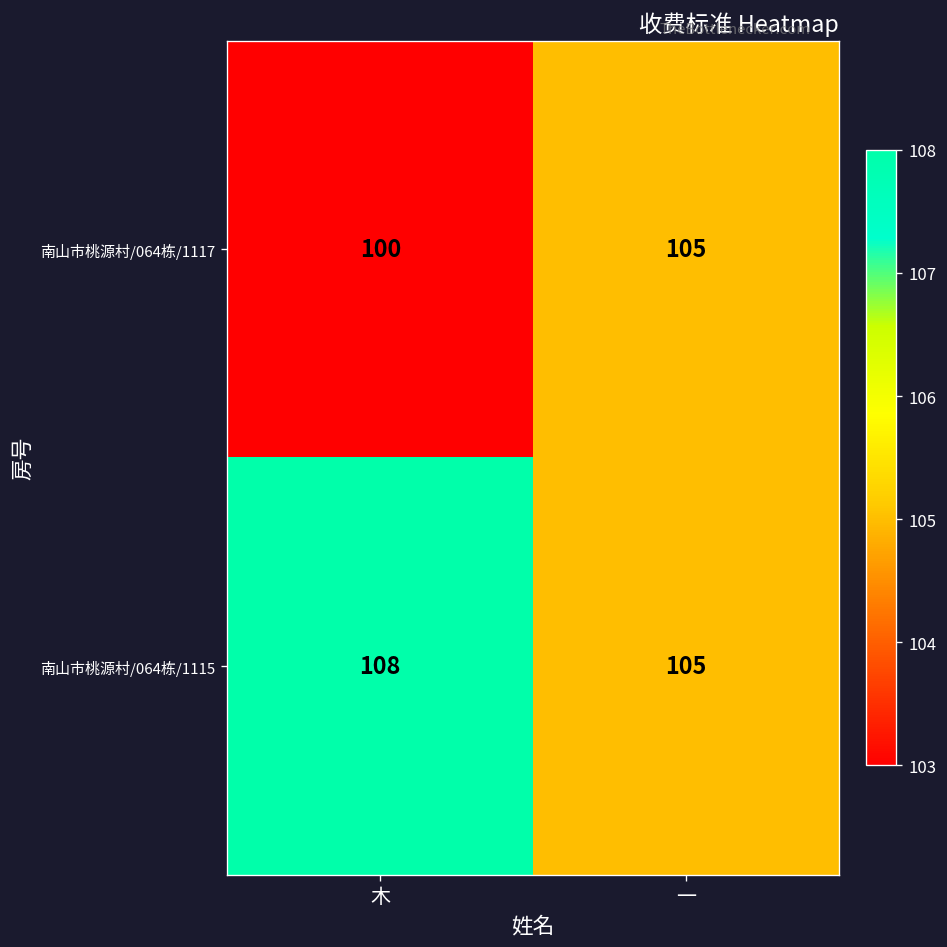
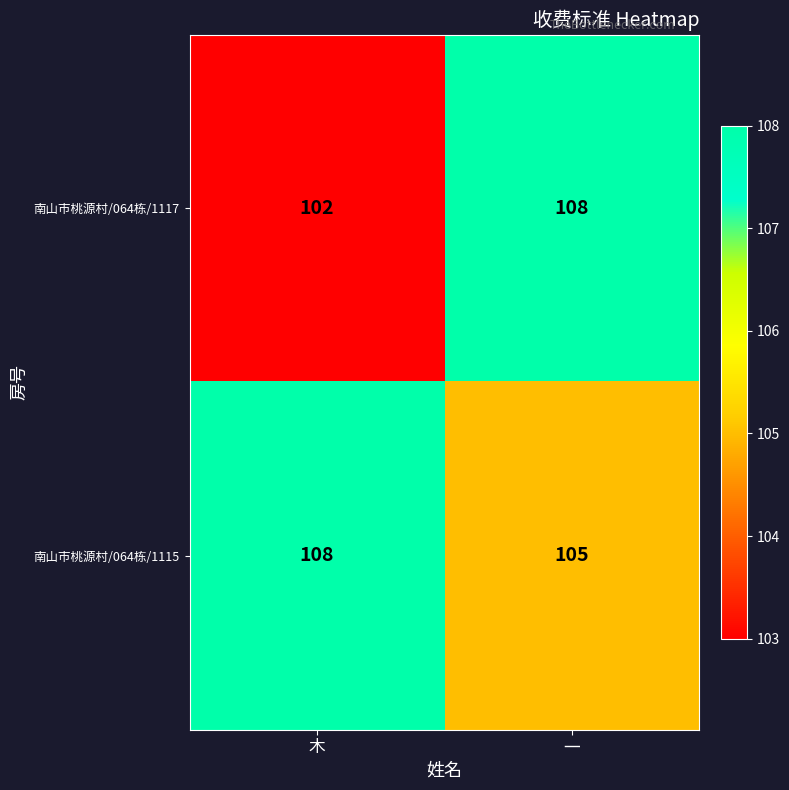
  {
    "南山市桃源村/064栋/1117": {
-     "木": 100,
-     "一": 105
+     "木": 102,
+     "一": 108
    },
    "南山市桃源村/064栋/1115": {
      "木": 108,
      "一": 105
    }
  }
